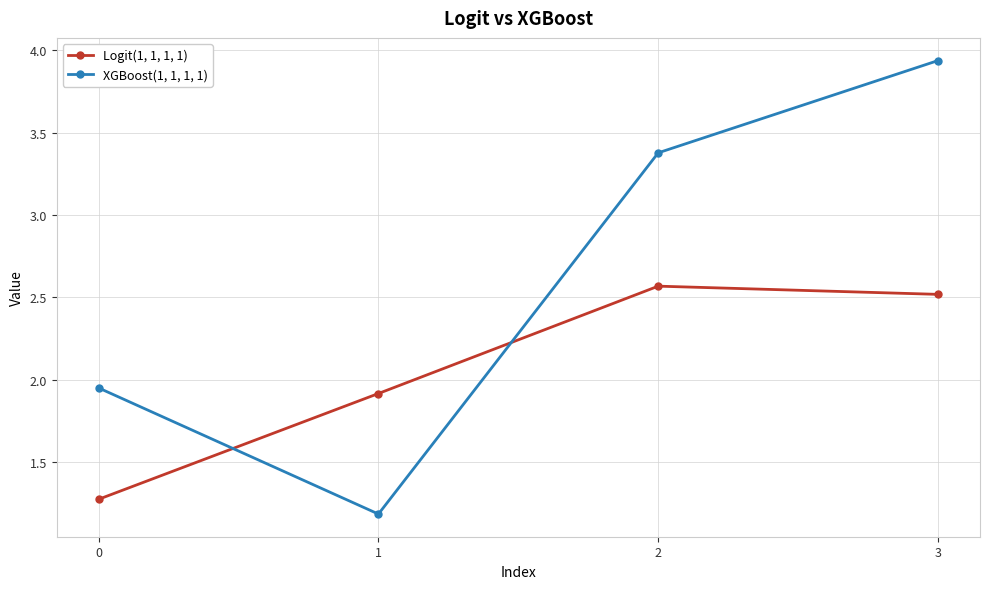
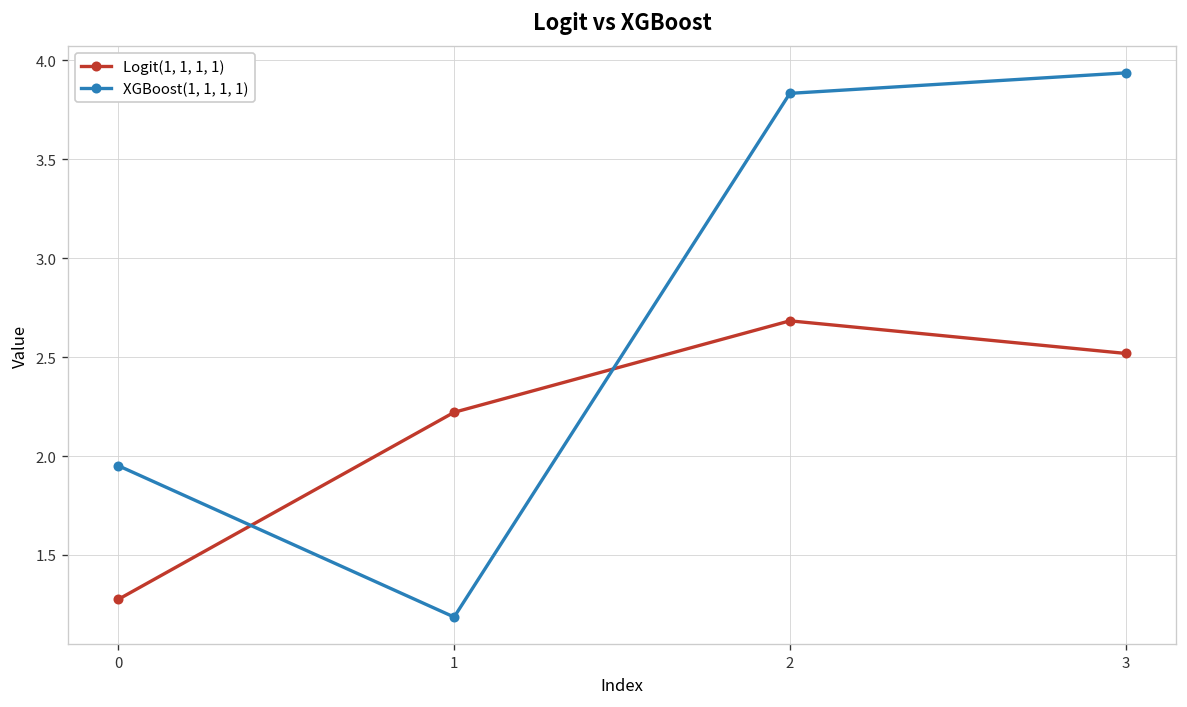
  {
    "Logit(1, 1, 1, 1)": {
      "0": 1.28,
-     "1": 1.92,
-     "2": 2.57,
+     "1": 2.22,
+     "2": 2.68,
      "3": 2.52
    },
    "XGBoost(1, 1, 1, 1)": {
      "0": 1.95,
      "1": 1.19,
-     "2": 3.38,
+     "2": 3.83,
      "3": 3.94
    }
  }
